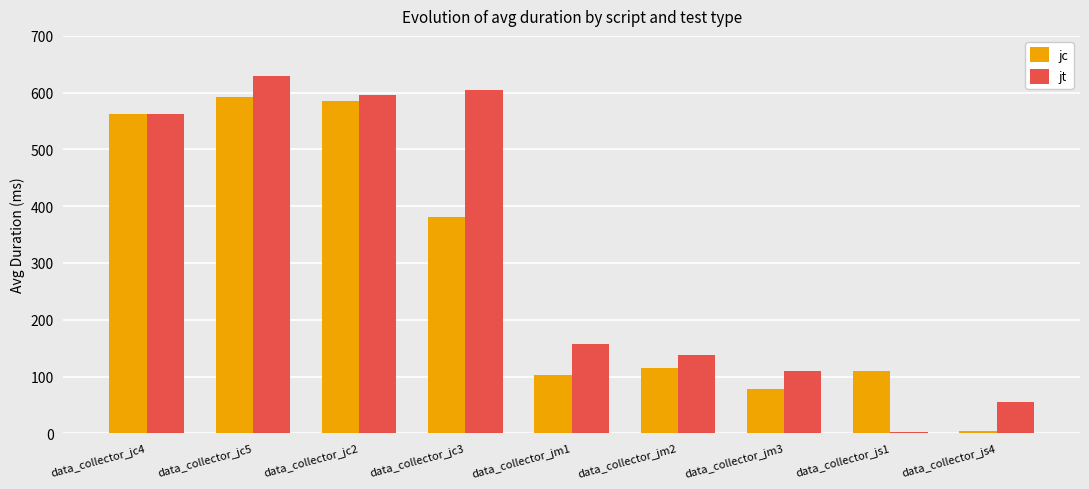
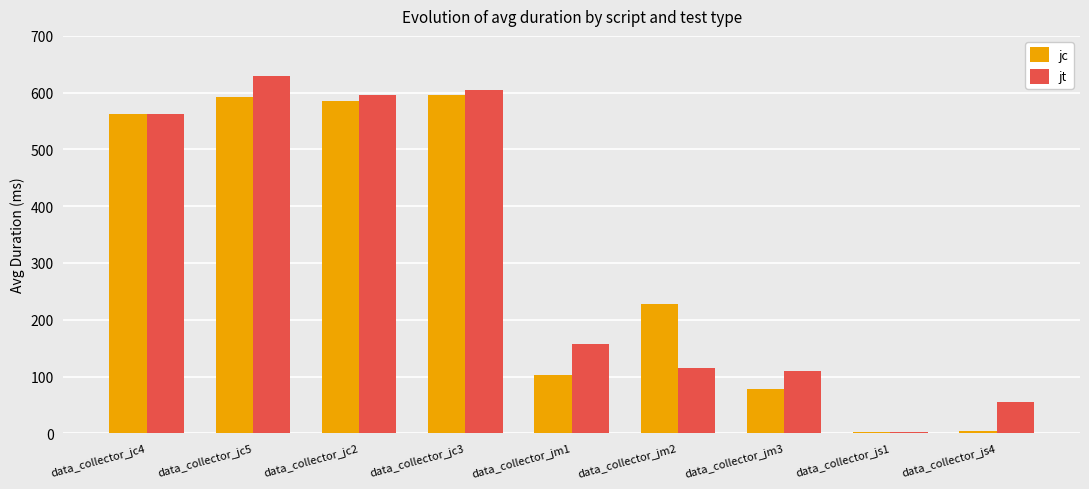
  {
    "jc": {
      "data_collector_jc4": 560,
      "data_collector_jc5": 590,
      "data_collector_jc2": 590,
-     "data_collector_jc3": 380,
+     "data_collector_jc3": 600,
      "data_collector_jm1": 100,
-     "data_collector_jm2": 120,
+     "data_collector_jm2": 230,
      "data_collector_jm3": 80,
-     "data_collector_js1": 110
+     "data_collector_js1": 0
    },
    "jt": {
      "data_collector_jc4": 560,
      "data_collector_jc5": 630,
      "data_collector_jc2": 600,
      "data_collector_jc3": 610,
      "data_collector_jm1": 160,
-     "data_collector_jm2": 140,
+     "data_collector_jm2": 120,
      "data_collector_jm3": 110,
      "data_collector_js4": 50
    }
  }
